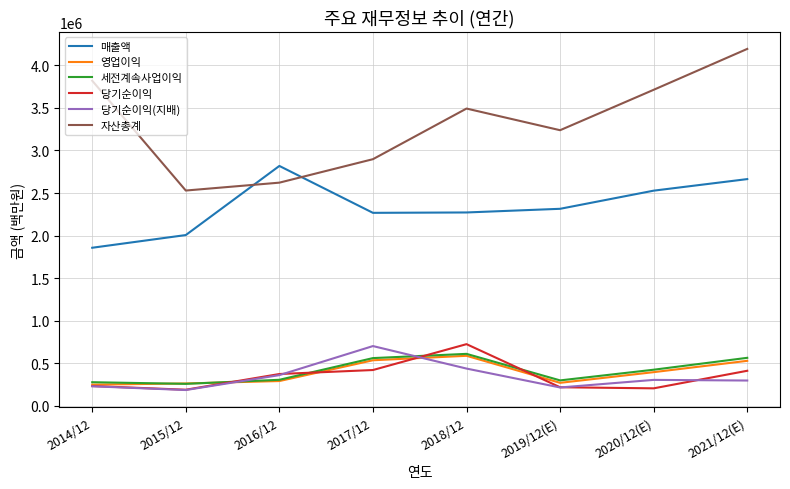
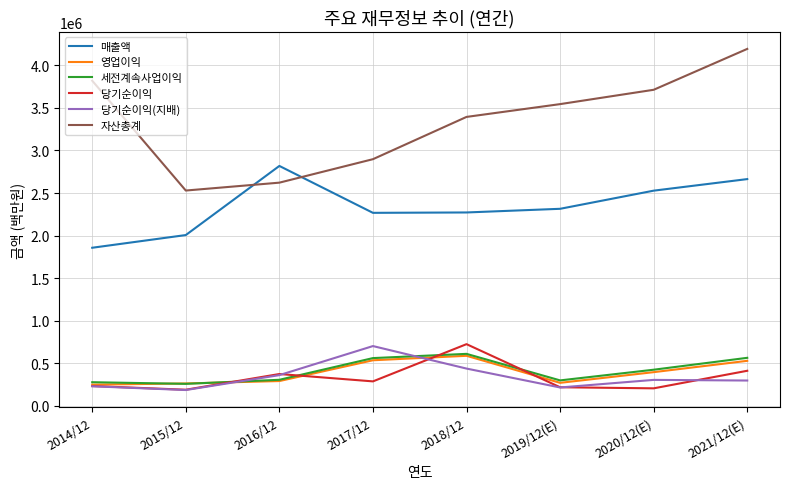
  {
    "매출액": {
      "2014/12": 1900000,
      "2015/12": 2000000,
      "2016/12": 2800000,
      "2017/12": 2300000,
      "2018/12": 2300000,
      "2019/12(E)": 2300000,
      "2020/12(E)": 2500000,
      "2021/12(E)": 2700000
    },
    "영업이익": {
      "2021/12(E)": 500000
    },
    "세전계속사업이익": {
      "2021/12(E)": 600000
    },
    "당기순이익": {
-     "2017/12": 400000,
+     "2017/12": 300000,
      "2018/12": 700000,
      "2020/12(E)": 200000,
      "2021/12(E)": 400000
    },
    "당기순이익(지배)": {
      "2017/12": 700000,
      "2018/12": 400000,
      "2020/12(E)": 300000,
      "2021/12(E)": 300000
    },
    "자산총계": {
      "2015/12": 2500000,
      "2016/12": 2600000,
      "2017/12": 2900000,
-     "2018/12": 3500000,
-     "2019/12(E)": 3200000,
+     "2018/12": 3400000,
+     "2019/12(E)": 3500000,
      "2020/12(E)": 3700000,
      "2021/12(E)": 4200000
    }
  }
